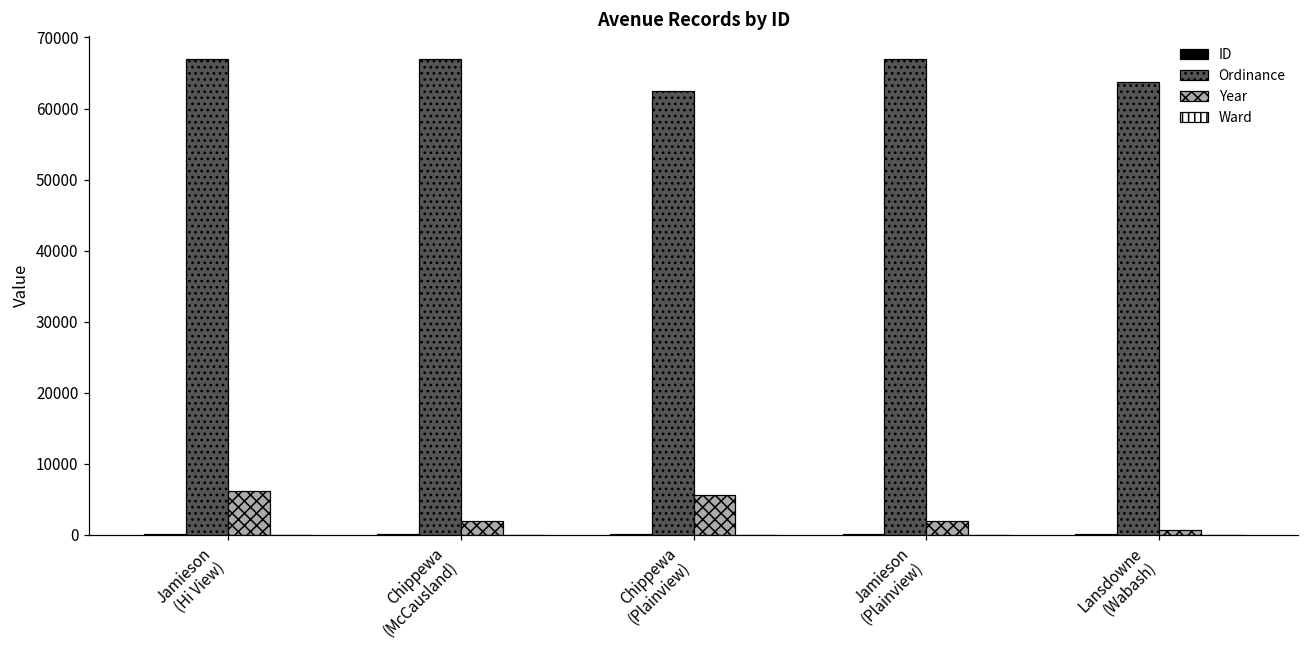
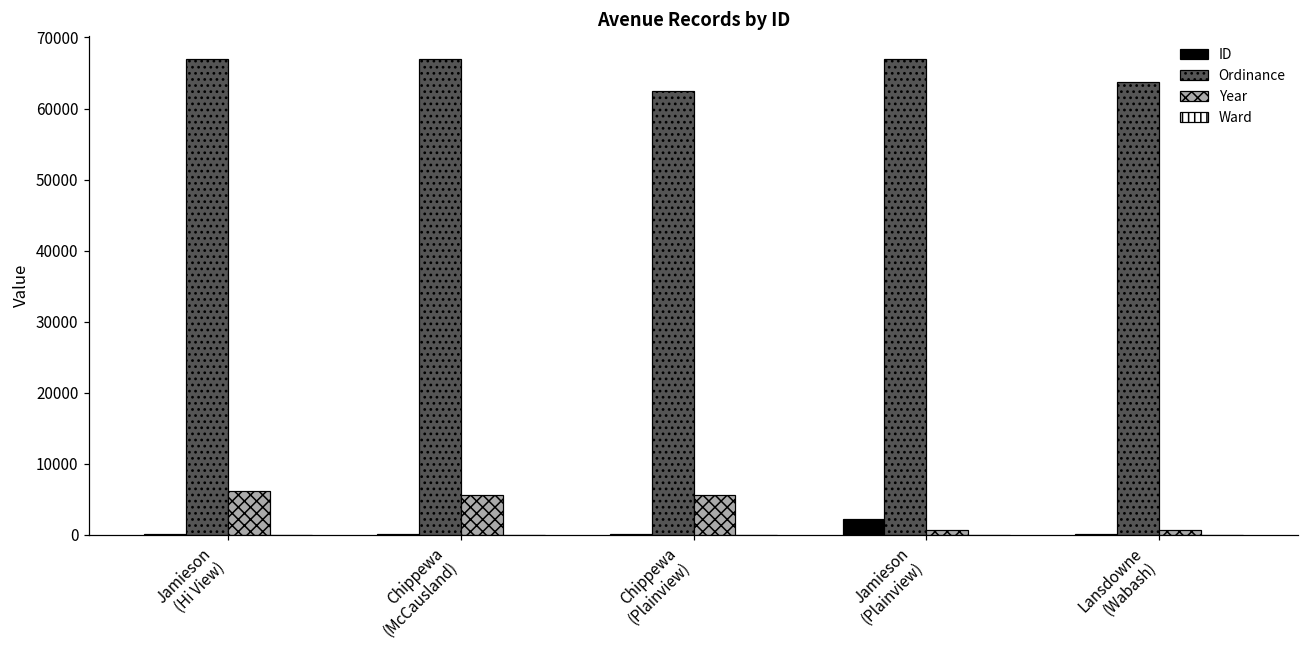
  {
    "ID": {
-     "Jamieson (Plainview)": 0
+     "Jamieson (Plainview)": 2000
    },
    "Ordinance": {
      "Jamieson (Hi View)": 67000,
      "Chippewa (McCausland)": 67000,
      "Chippewa (Plainview)": 63000,
      "Jamieson (Plainview)": 67000,
      "Lansdowne (Wabash)": 64000
    },
    "Year": {
      "Jamieson (Hi View)": 6000,
-     "Chippewa (McCausland)": 2000,
+     "Chippewa (McCausland)": 6000,
      "Chippewa (Plainview)": 6000,
-     "Jamieson (Plainview)": 2000,
+     "Jamieson (Plainview)": 1000,
      "Lansdowne (Wabash)": 1000
    }
  }
